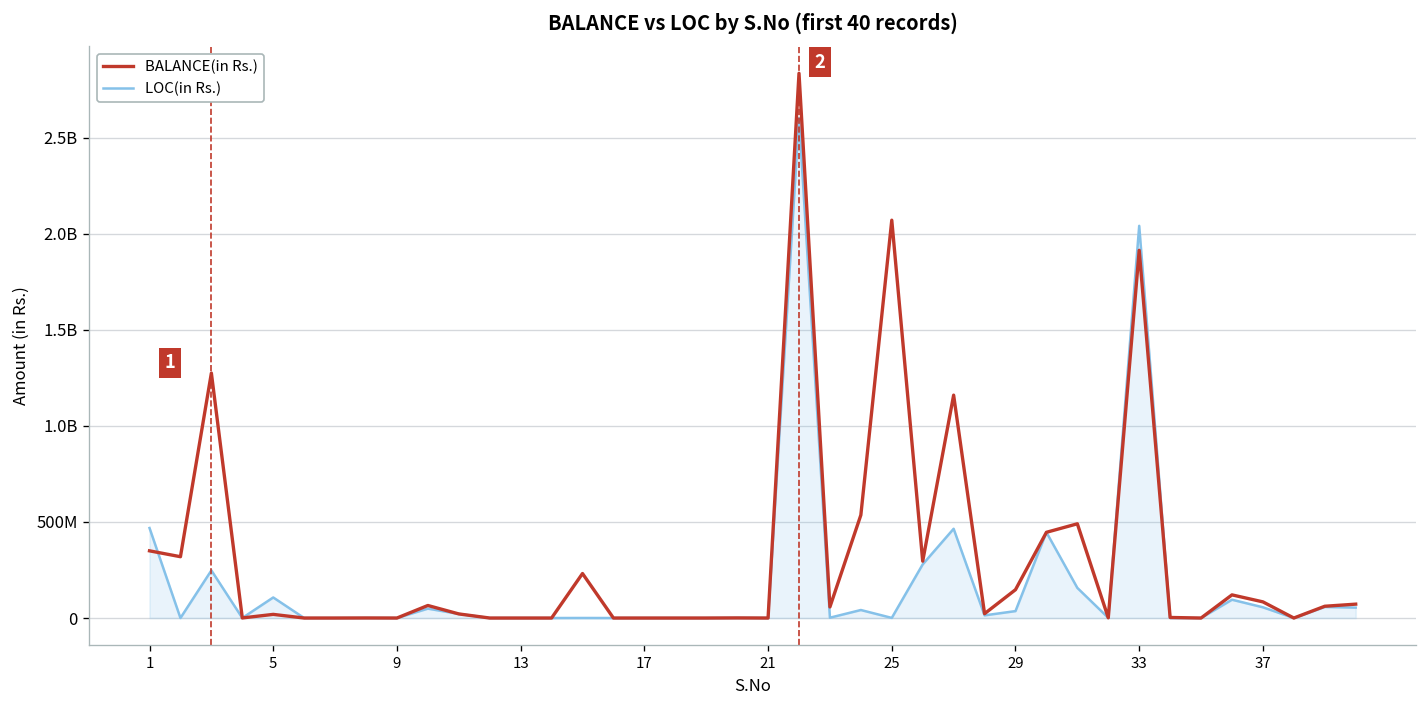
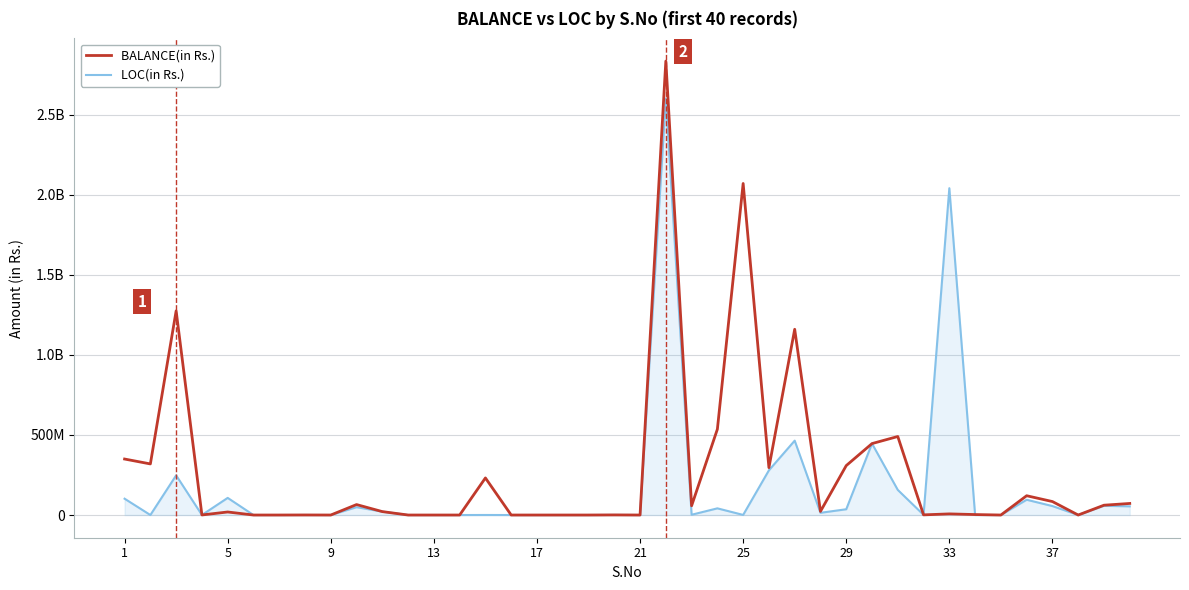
  {
    "BALANCE(in Rs.)": {
      "1": 350000000,
      "5": 20000000,
      "25": 2070000000,
-     "29": 150000000,
-     "33": 1910000000,
+     "29": 310000000,
+     "33": 10000000,
      "37": 80000000
    },
    "LOC(in Rs.)": {
-     "1": 470000000,
+     "1": 100000000,
      "5": 110000000,
      "25": 0,
      "29": 40000000,
      "33": 2040000000,
      "37": 60000000
    }
  }
